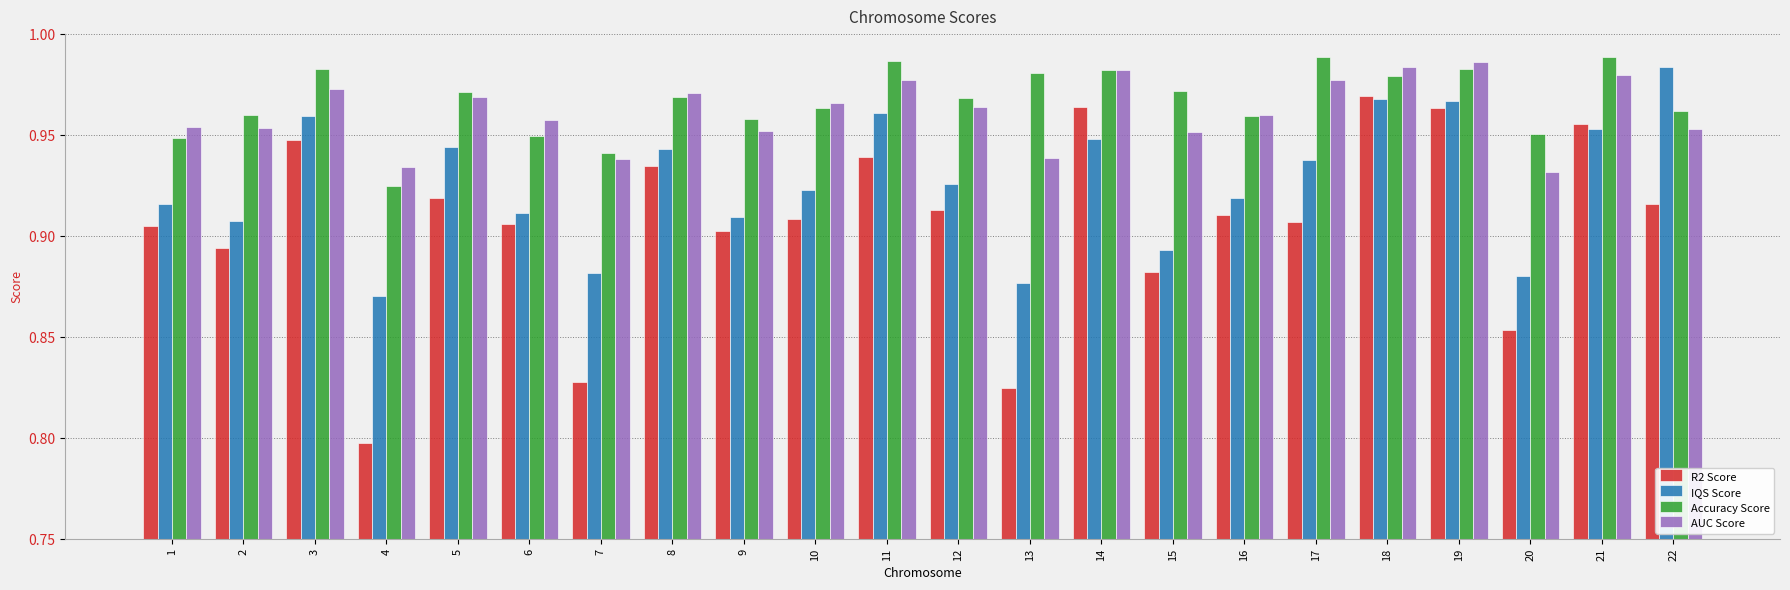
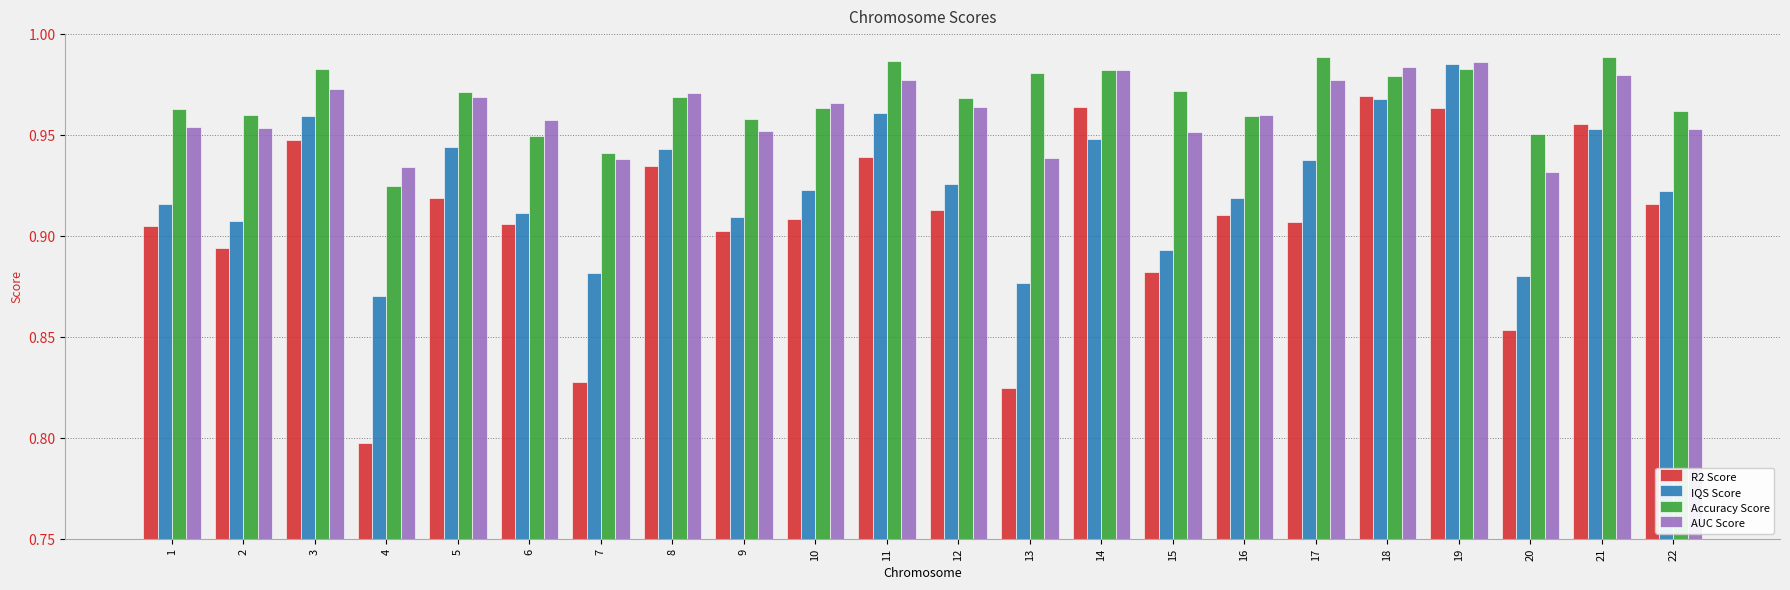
  {
    "R2 Score": {
      "1": 0.905,
      "2": 0.894,
      "3": 0.947,
      "4": 0.798,
      "5": 0.919,
      "6": 0.906,
      "7": 0.828,
      "8": 0.935,
      "9": 0.903,
      "10": 0.909,
      "11": 0.939,
      "12": 0.913,
      "13": 0.825,
      "14": 0.964,
      "15": 0.882,
      "16": 0.910,
      "17": 0.907,
      "18": 0.970,
      "19": 0.963,
      "20": 0.854,
      "21": 0.956,
      "22": 0.916
    },
    "IQS Score": {
      "1": 0.916,
      "2": 0.907,
      "3": 0.959,
      "4": 0.870,
      "5": 0.944,
      "6": 0.911,
      "7": 0.882,
      "8": 0.943,
      "9": 0.910,
      "10": 0.923,
      "11": 0.961,
      "12": 0.926,
      "13": 0.877,
      "14": 0.948,
      "15": 0.893,
      "16": 0.919,
      "17": 0.937,
      "18": 0.968,
-     "19": 0.967,
+     "19": 0.985,
      "20": 0.880,
      "21": 0.953,
-     "22": 0.984
+     "22": 0.922
    },
    "Accuracy Score": {
-     "1": 0.949,
+     "1": 0.963,
      "2": 0.960,
      "3": 0.983,
      "4": 0.925,
      "5": 0.971,
      "6": 0.950,
      "7": 0.941,
      "8": 0.969,
      "9": 0.958,
      "10": 0.964,
      "11": 0.987,
      "12": 0.969,
      "13": 0.981,
      "14": 0.982,
      "15": 0.972,
      "16": 0.960,
      "17": 0.989,
      "18": 0.979,
      "19": 0.983,
      "20": 0.951,
      "21": 0.989,
      "22": 0.962
    },
    "AUC Score": {
      "1": 0.954,
      "2": 0.954,
      "3": 0.973,
      "4": 0.934,
      "5": 0.969,
      "6": 0.957,
      "7": 0.938,
      "8": 0.971,
      "9": 0.952,
      "10": 0.966,
      "11": 0.977,
      "12": 0.964,
      "13": 0.939,
      "14": 0.982,
      "15": 0.952,
      "16": 0.960,
      "17": 0.977,
      "18": 0.984,
      "19": 0.986,
      "20": 0.932,
      "21": 0.980,
      "22": 0.953
    }
  }
